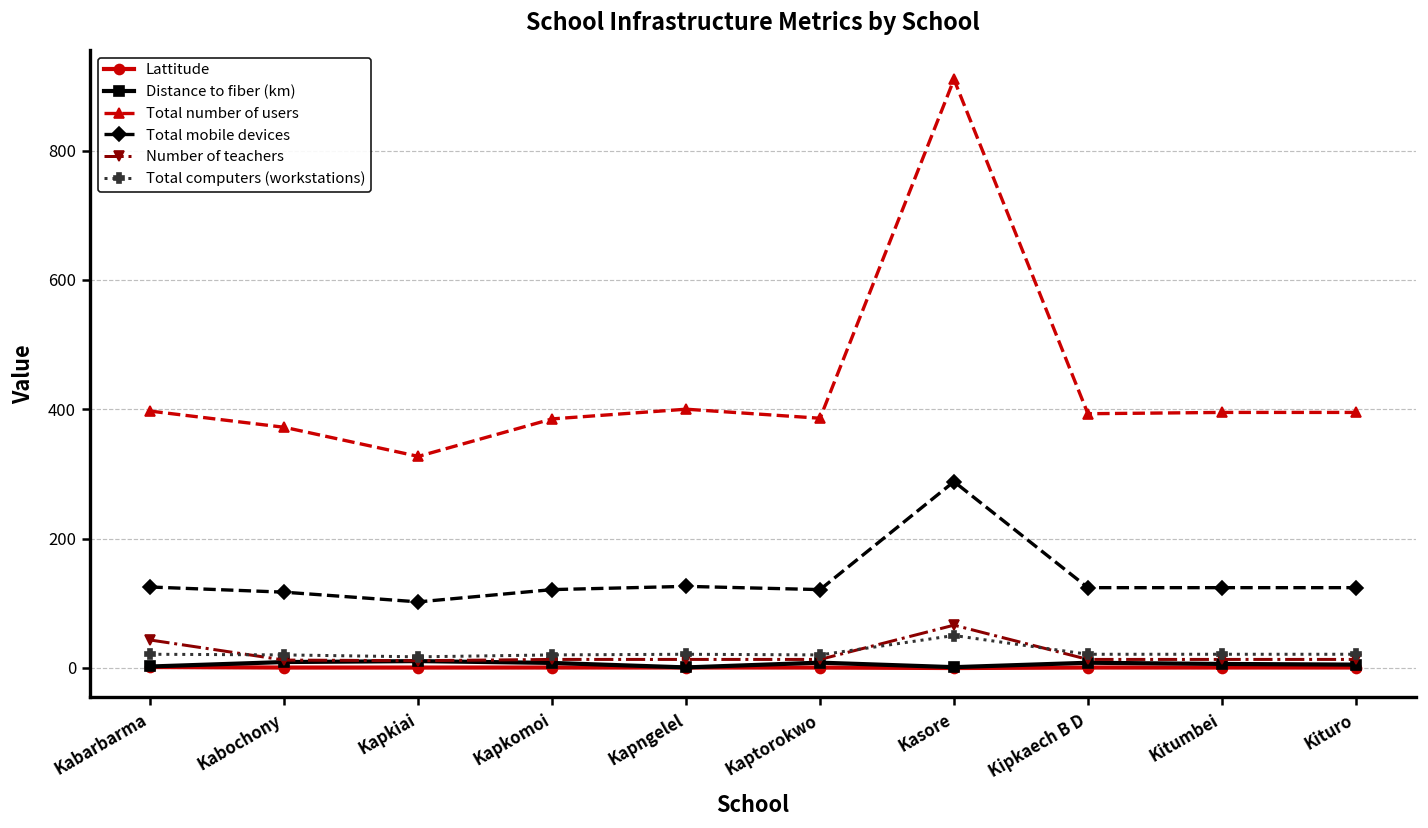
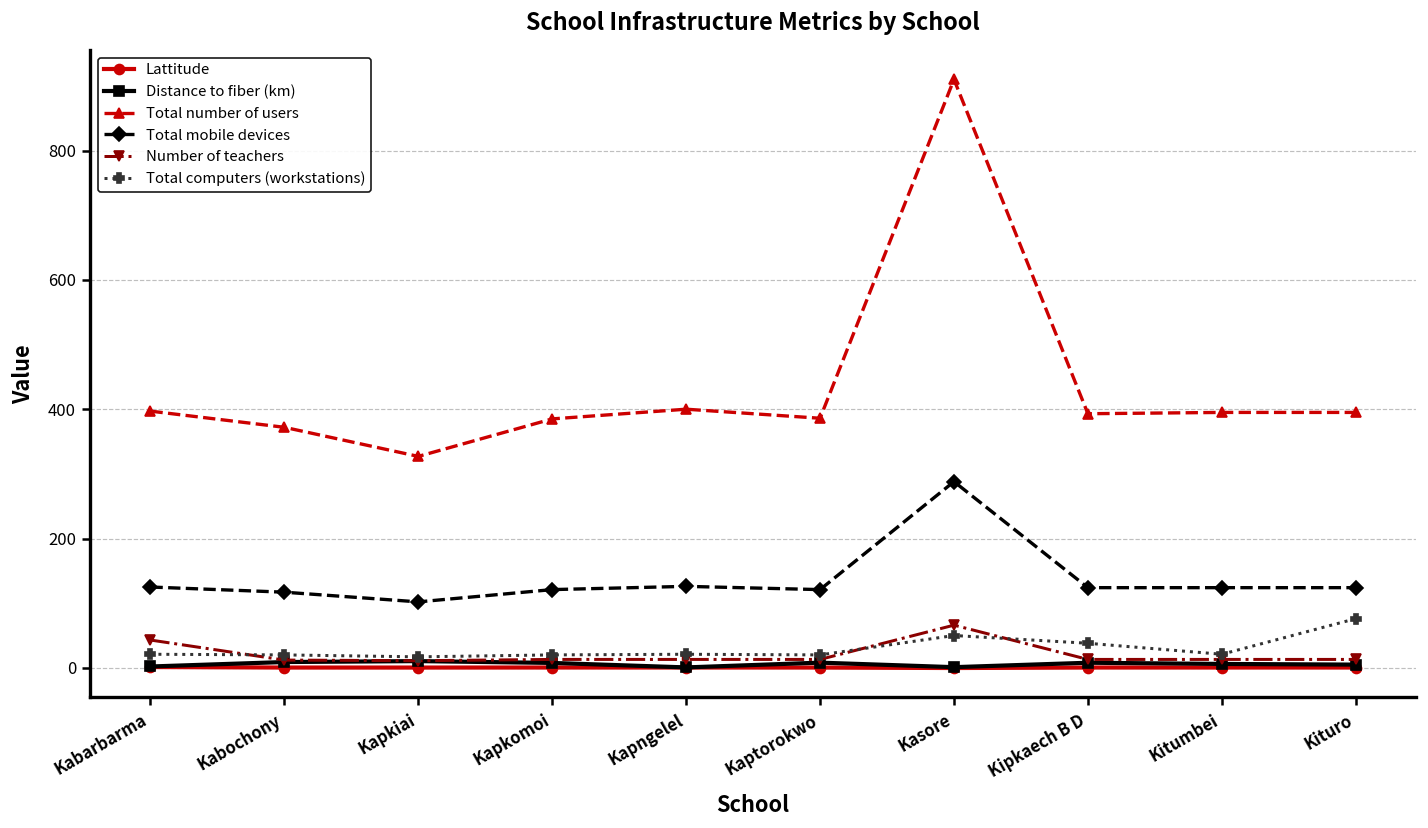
  {
    "Number of teachers": {
      "Kabarbarma": 40,
      "Kapkomoi": 10,
      "Kapngelel": 10,
      "Kaptorokwo": 10,
      "Kasore": 70,
      "Kipkaech B D": 10,
      "Kitumbei": 10,
      "Kituro": 10
    },
    "Total computers (workstations)": {
      "Kabarbarma": 20,
      "Kabochony": 20,
      "Kapkiai": 20,
      "Kapkomoi": 20,
      "Kapngelel": 20,
      "Kaptorokwo": 20,
      "Kasore": 50,
-     "Kipkaech B D": 20,
+     "Kipkaech B D": 40,
      "Kitumbei": 20,
-     "Kituro": 20
+     "Kituro": 80
    }
  }
